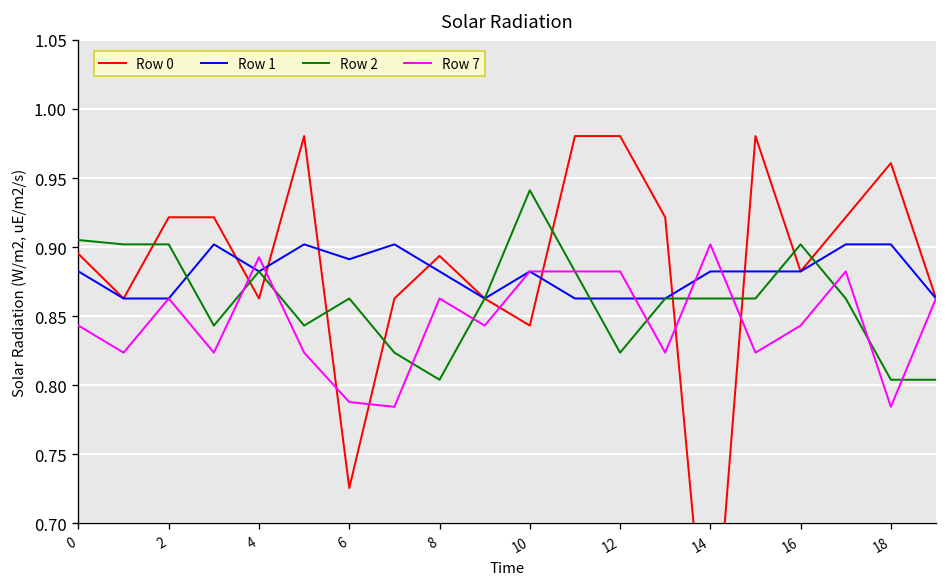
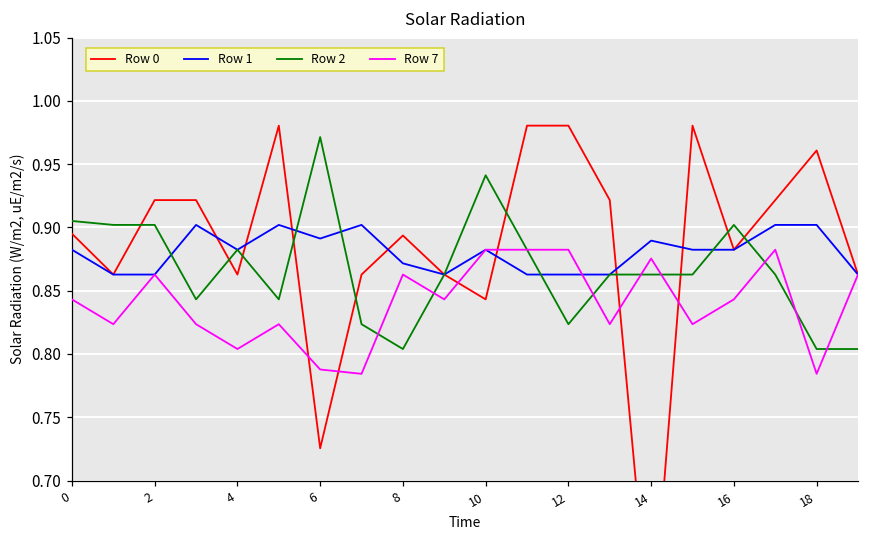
  {
    "Row 0": {
      "0": 0.895,
      "2": 0.922,
      "4": 0.863,
      "6": 0.725,
      "8": 0.894,
      "10": 0.843,
      "12": 0.980,
      "18": 0.961
    },
    "Row 1": {
      "0": 0.882,
      "6": 0.891,
-     "8": 0.882,
+     "8": 0.872,
      "12": 0.863,
-     "14": 0.882,
+     "14": 0.890,
      "18": 0.902
    },
    "Row 2": {
      "0": 0.905,
      "2": 0.902,
-     "6": 0.863,
+     "6": 0.971,
      "8": 0.804,
      "10": 0.941,
      "12": 0.824,
      "14": 0.863,
      "16": 0.902,
      "18": 0.804
    },
    "Row 7": {
      "0": 0.843,
-     "4": 0.893,
+     "4": 0.804,
      "6": 0.788,
      "8": 0.863,
      "12": 0.882,
-     "14": 0.902,
+     "14": 0.875,
      "16": 0.843,
      "18": 0.784
    }
  }
